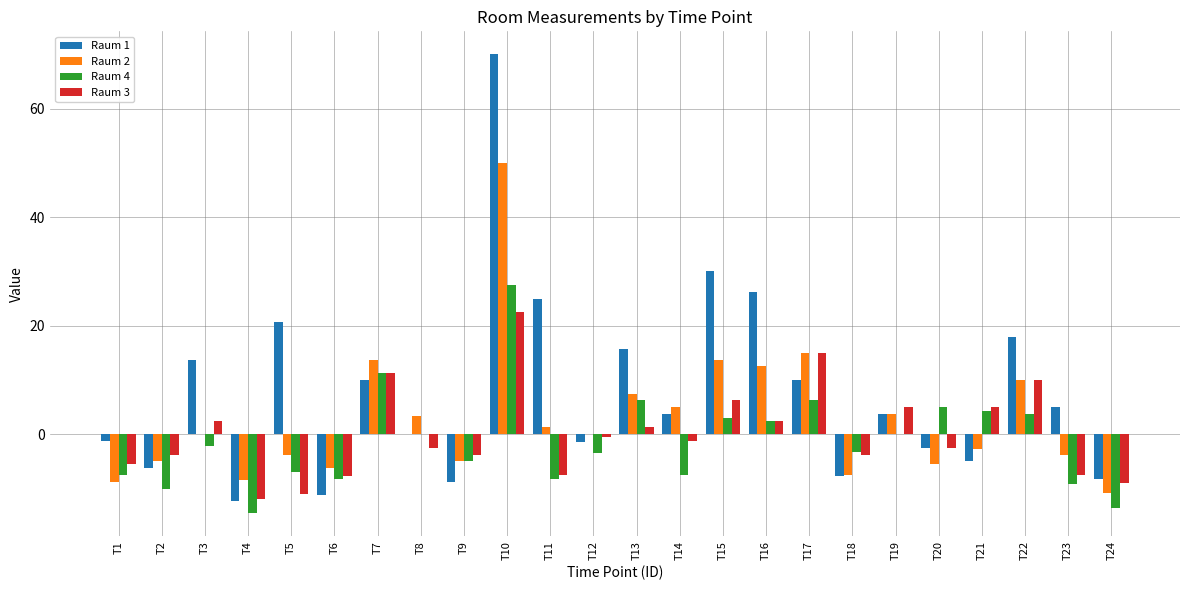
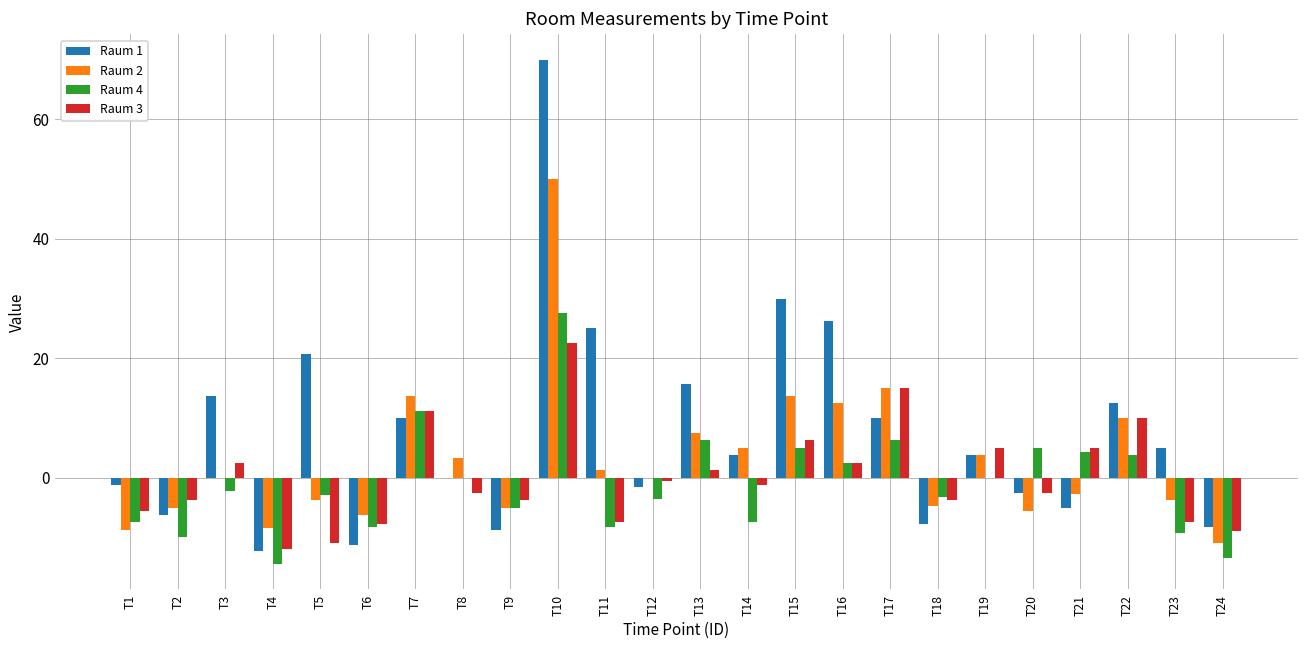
  {
    "Raum 1": {
      "T1": -1,
      "T2": -6,
      "T3": 14,
      "T4": -12,
      "T5": 21,
      "T6": -11,
      "T7": 10,
      "T8": 0,
      "T9": -9,
      "T10": 70,
      "T11": 25,
      "T12": -2,
      "T13": 16,
      "T14": 4,
      "T15": 30,
      "T16": 26,
      "T17": 10,
      "T18": -8,
      "T19": 4,
      "T20": -3,
      "T21": -5,
-     "T22": 18,
+     "T22": 13,
      "T23": 5,
      "T24": -8
    },
    "Raum 2": {
      "T1": -9,
      "T2": -5,
      "T3": 0,
      "T4": -9,
      "T5": -4,
      "T6": -6,
      "T7": 14,
      "T8": 3,
      "T9": -5,
      "T10": 50,
      "T11": 1,
      "T12": 0,
      "T13": 8,
      "T14": 5,
      "T15": 14,
      "T16": 13,
      "T17": 15,
-     "T18": -8,
+     "T18": -5,
      "T19": 4,
      "T20": -6,
      "T21": -3,
      "T22": 10,
      "T23": -4,
      "T24": -11
    },
    "Raum 4": {
      "T1": -8,
      "T2": -10,
      "T3": -2,
      "T4": -15,
-     "T5": -7,
+     "T5": -3,
      "T6": -8,
      "T7": 11,
      "T8": 0,
      "T9": -5,
      "T10": 28,
      "T11": -8,
      "T12": -4,
      "T13": 6,
      "T14": -8,
-     "T15": 3,
+     "T15": 5,
      "T16": 3,
      "T17": 6,
      "T18": -3,
      "T19": 0,
      "T20": 5,
      "T21": 4,
      "T22": 4,
      "T23": -9,
      "T24": -14
    },
    "Raum 3": {
      "T1": -6,
      "T2": -4,
      "T3": 3,
      "T4": -12,
      "T5": -11,
      "T6": -8,
      "T7": 11,
      "T8": -3,
      "T9": -4,
      "T10": 23,
      "T11": -8,
      "T12": -1,
      "T13": 1,
      "T14": -1,
      "T15": 6,
      "T16": 3,
      "T17": 15,
      "T18": -4,
      "T19": 5,
      "T20": -3,
      "T21": 5,
      "T22": 10,
      "T23": -8,
      "T24": -9
    }
  }
